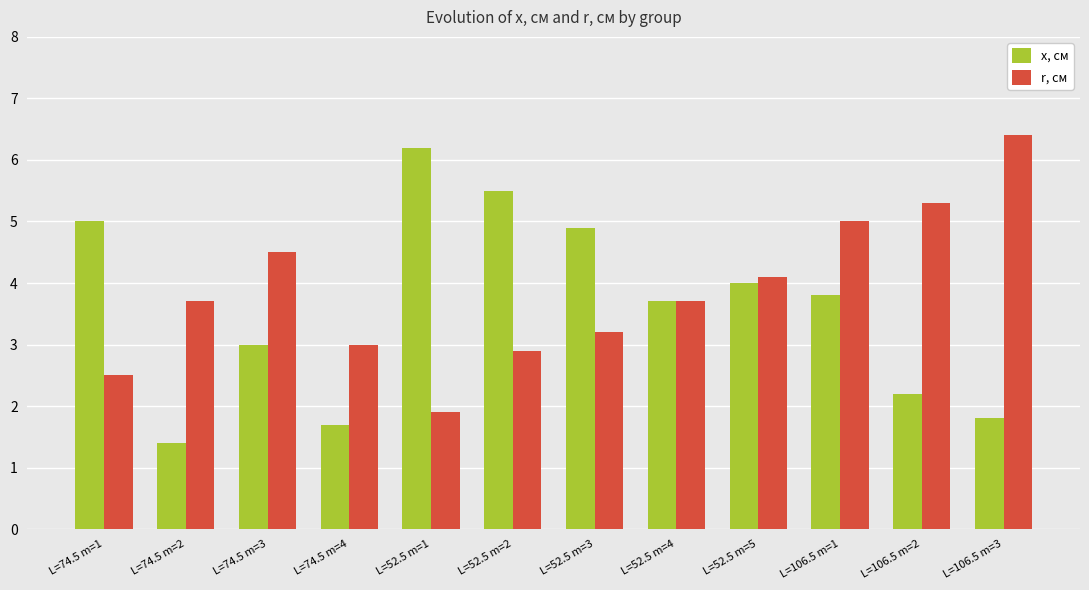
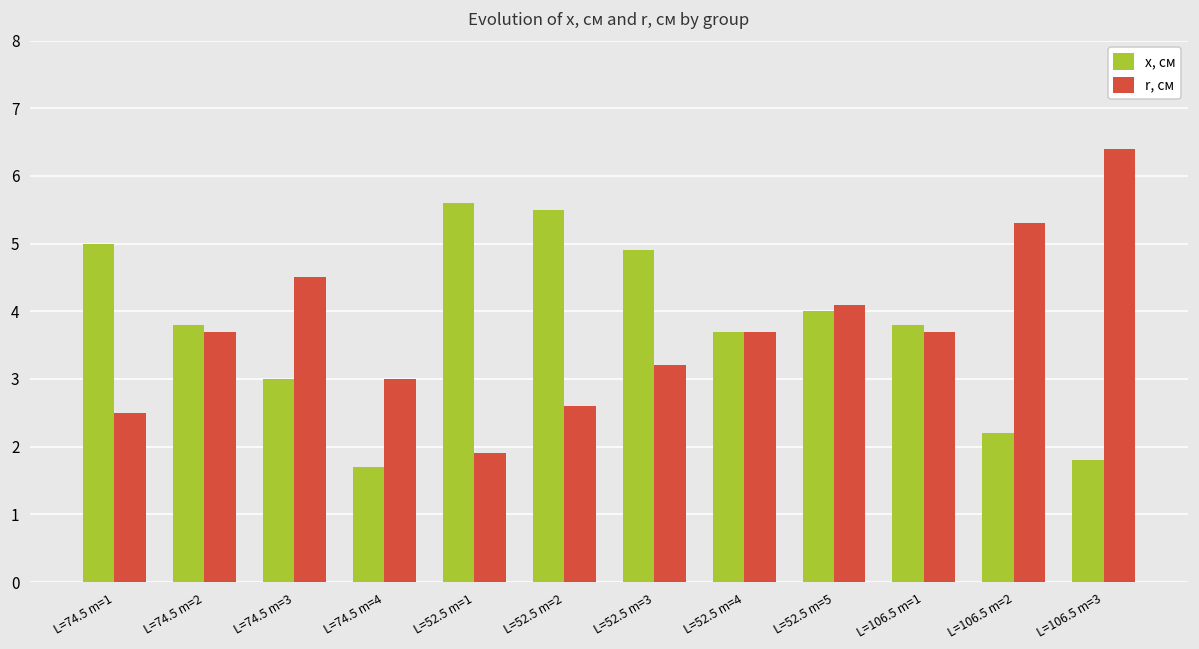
  {
    "x, см": {
      "L=74.5 m=1": 5.0,
-     "L=74.5 m=2": 1.4,
+     "L=74.5 m=2": 3.8,
      "L=74.5 m=3": 3.0,
      "L=74.5 m=4": 1.7,
-     "L=52.5 m=1": 6.2,
+     "L=52.5 m=1": 5.6,
      "L=52.5 m=2": 5.5,
      "L=52.5 m=3": 4.9,
      "L=52.5 m=4": 3.7,
      "L=52.5 m=5": 4.0,
      "L=106.5 m=1": 3.8,
      "L=106.5 m=2": 2.2,
      "L=106.5 m=3": 1.8
    },
    "r, см": {
      "L=74.5 m=1": 2.5,
      "L=74.5 m=2": 3.7,
      "L=74.5 m=3": 4.5,
      "L=74.5 m=4": 3.0,
      "L=52.5 m=1": 1.9,
-     "L=52.5 m=2": 2.9,
+     "L=52.5 m=2": 2.6,
      "L=52.5 m=3": 3.2,
      "L=52.5 m=4": 3.7,
      "L=52.5 m=5": 4.1,
-     "L=106.5 m=1": 5.0,
+     "L=106.5 m=1": 3.7,
      "L=106.5 m=2": 5.3,
      "L=106.5 m=3": 6.4
    }
  }
